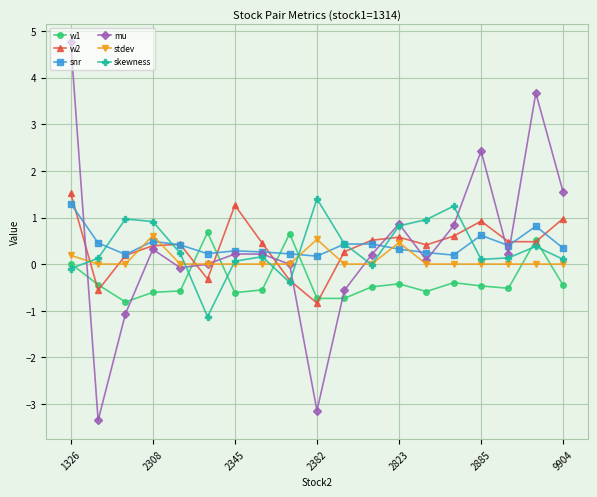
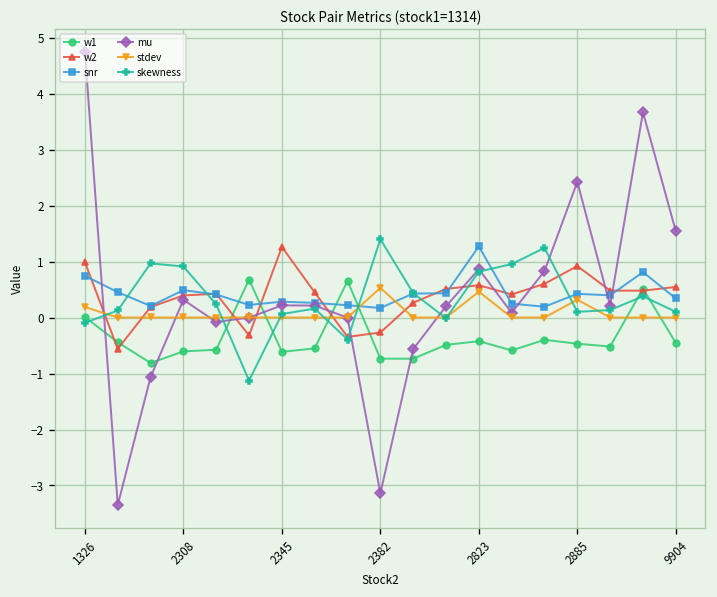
  {
    "w2": {
-     "1326": 1.5,
+     "1326": 1.0,
      "2308": 0.4,
      "2345": 1.3,
-     "2382": -0.8,
+     "2382": -0.3,
      "2823": 0.6,
      "2885": 0.9,
-     "9904": 1.0
+     "9904": 0.5
    },
    "snr": {
-     "1326": 1.3,
+     "1326": 0.7,
      "2308": 0.5,
      "2345": 0.3,
      "2382": 0.2,
-     "2823": 0.3,
-     "2885": 0.6,
+     "2823": 1.3,
+     "2885": 0.4,
      "9904": 0.3
    },
    "mu": {
      "2308": 0.3,
      "2345": 0.2,
      "2382": -3.1,
      "2885": 2.4,
      "9904": 1.5
    },
    "stdev": {
      "1326": 0.2,
-     "2308": 0.6,
+     "2308": 0.0,
      "2345": 0.0,
      "2382": 0.5,
      "2823": 0.5,
-     "2885": 0.0,
+     "2885": 0.3,
      "9904": 0.0
    }
  }
